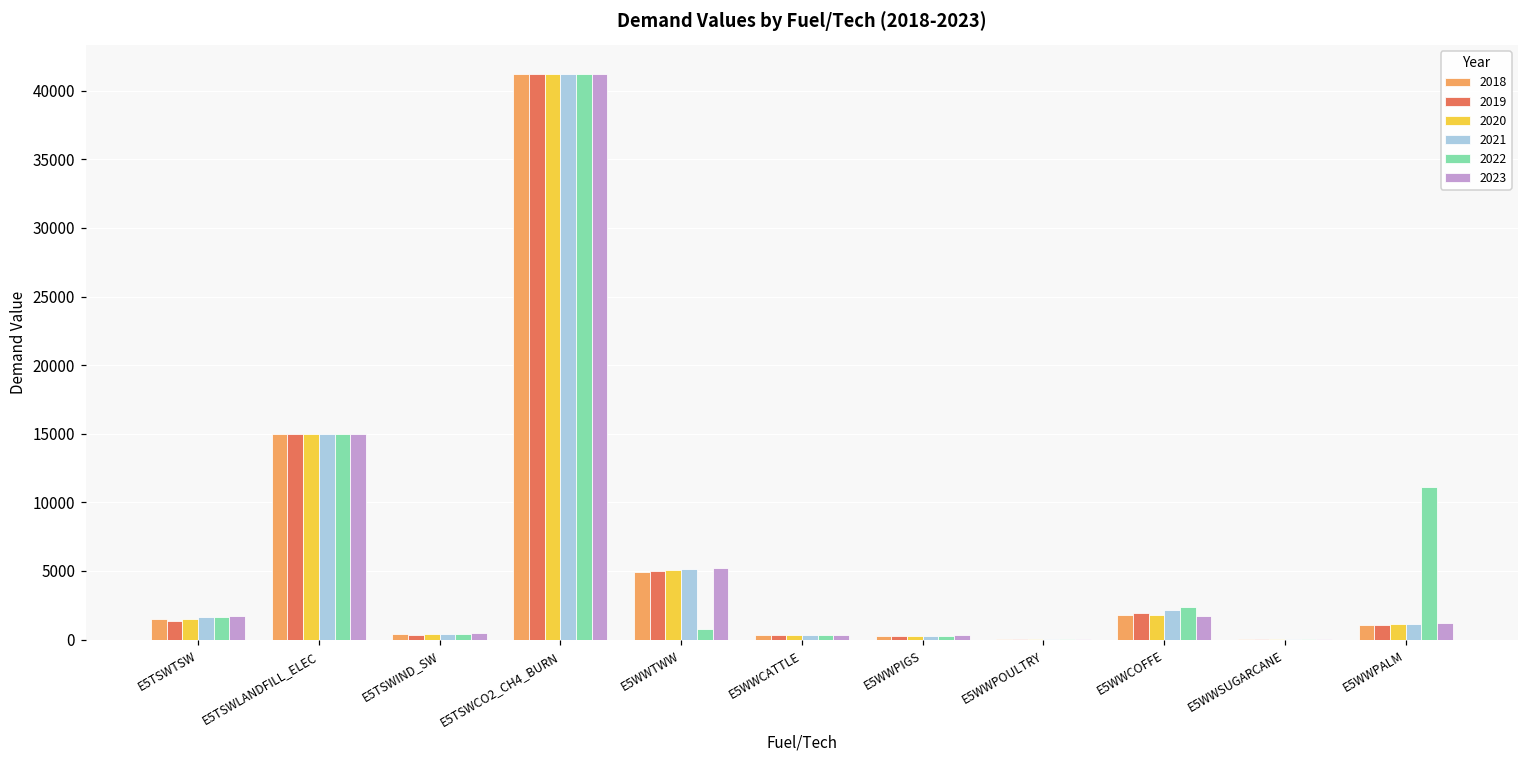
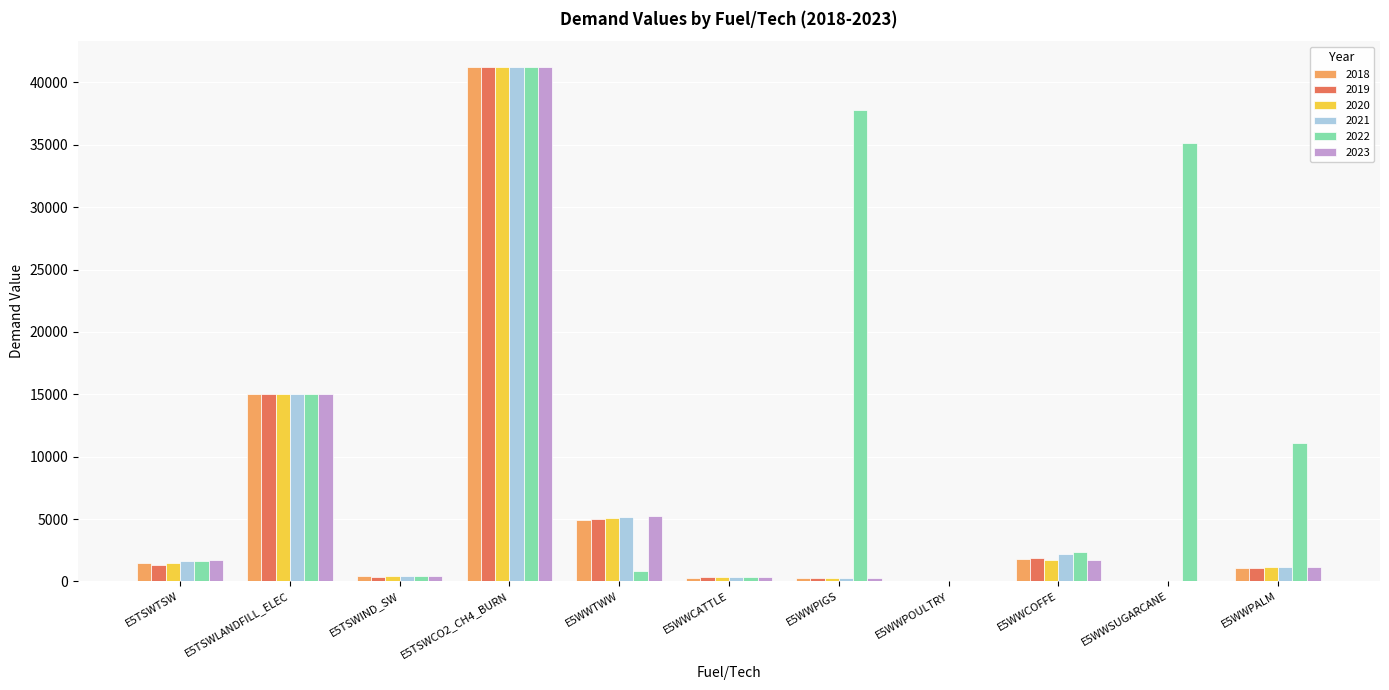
  {
    "2022": {
      "E5TSWTSW": 1600,
      "E5TSWLANDFILL_ELEC": 15000,
      "E5TSWIND_SW": 400,
      "E5TSWCO2_CH4_BURN": 41300,
      "E5WWTWW": 800,
      "E5WWCATTLE": 300,
-     "E5WWPIGS": 300,
+     "E5WWPIGS": 37800,
      "E5WWCOFFE": 2400,
-     "E5WWSUGARCANE": 0,
+     "E5WWSUGARCANE": 35200,
      "E5WWPALM": 11100
    }
  }
